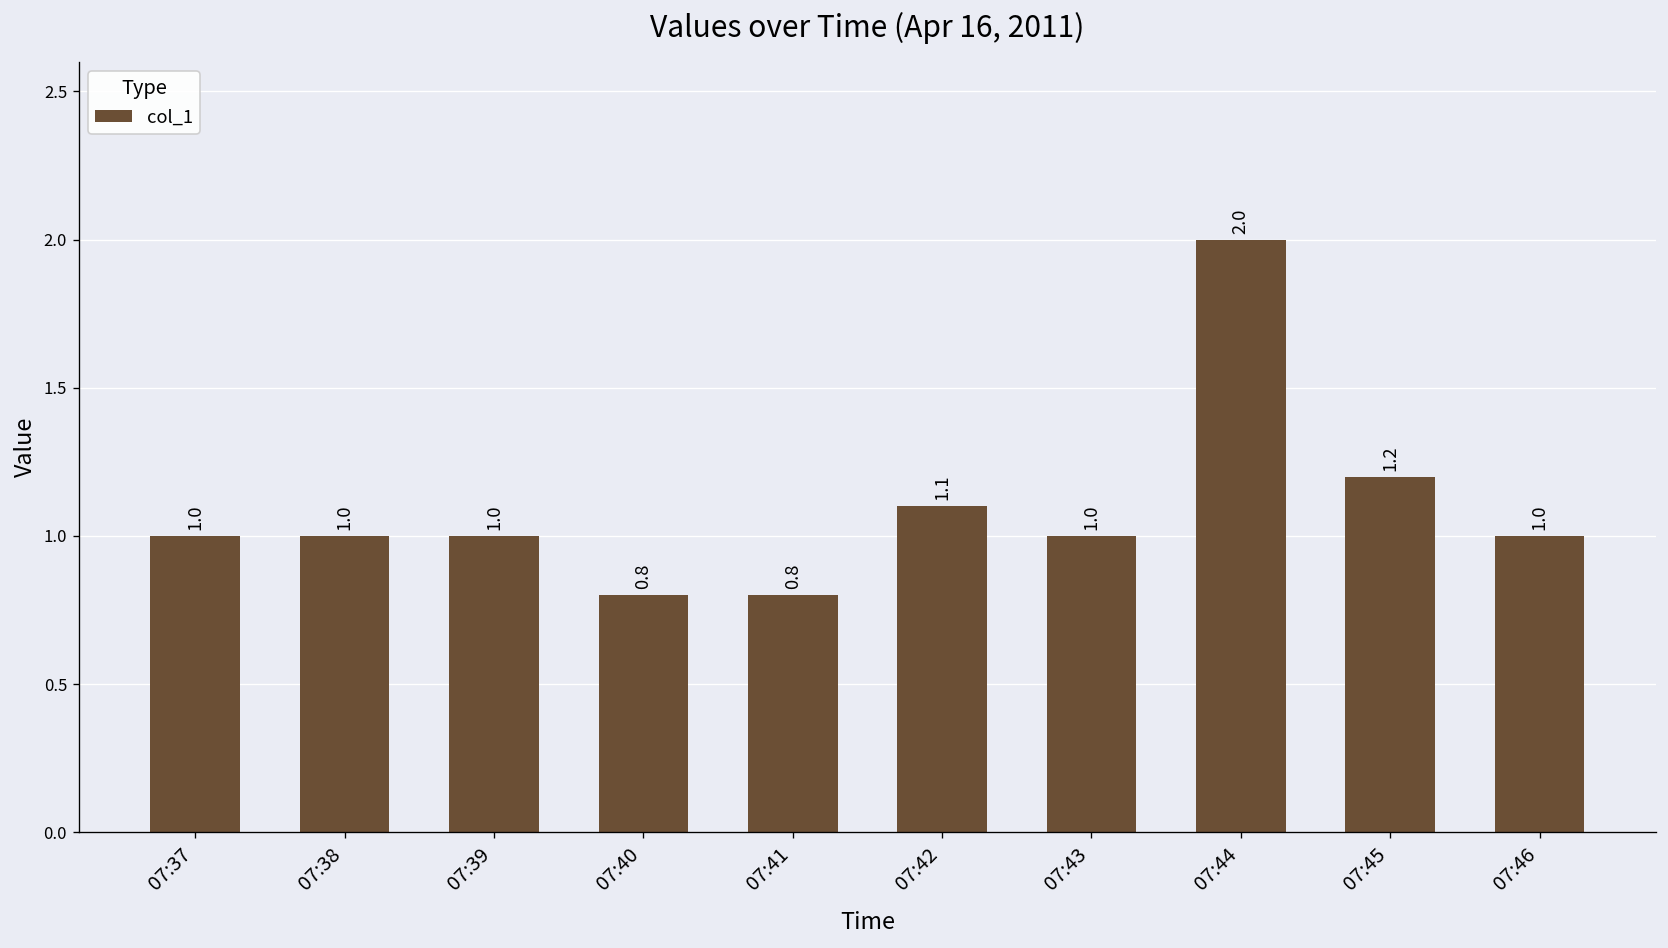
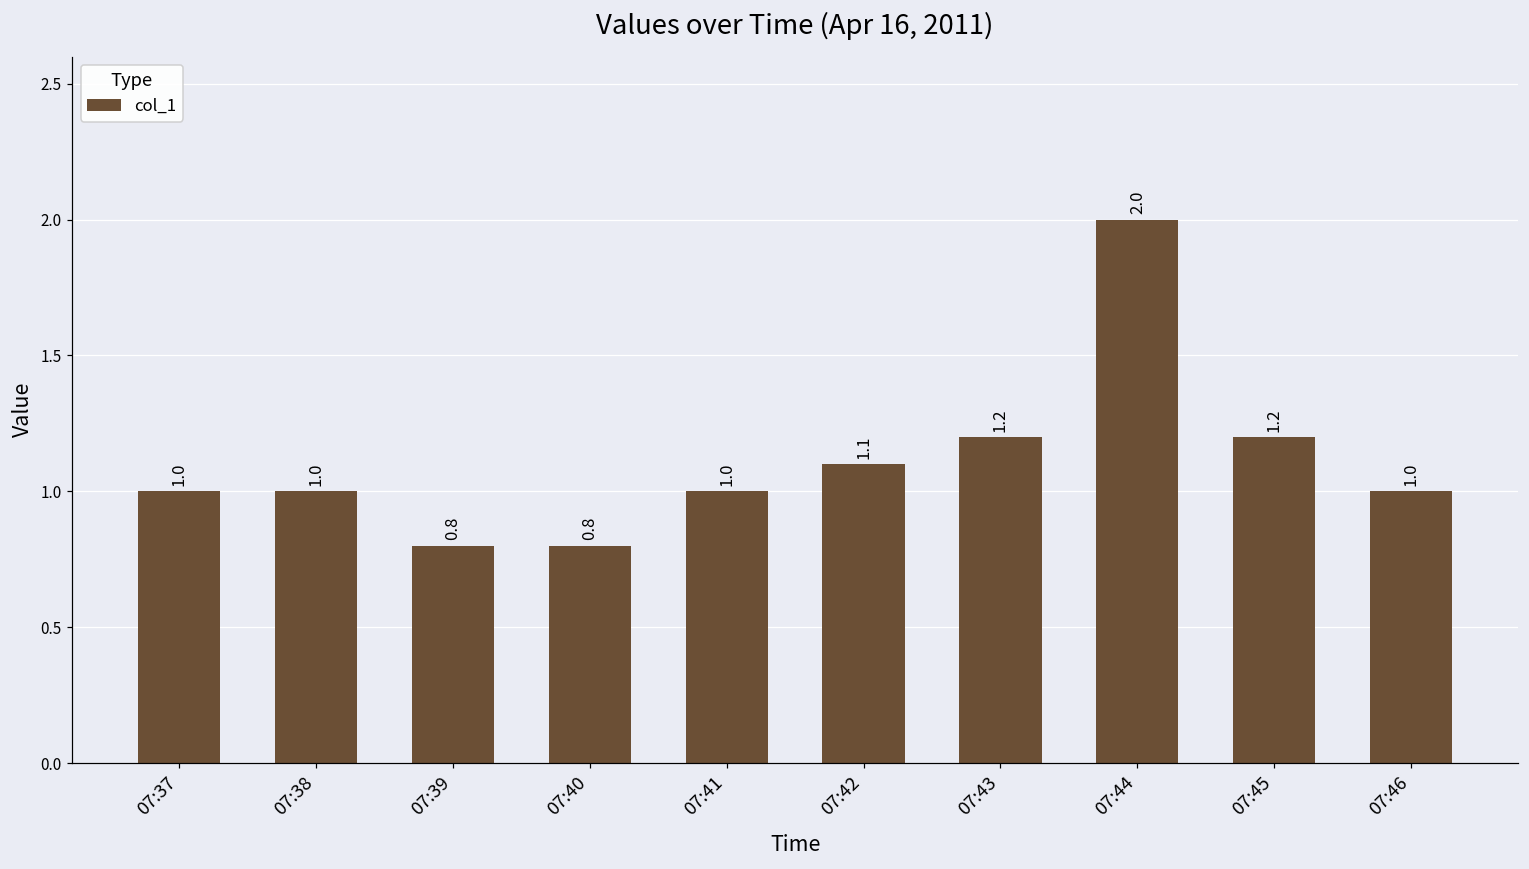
  {
    "07:37": 1.0,
    "07:38": 1.0,
-   "07:39": 1.0,
+   "07:39": 0.8,
    "07:40": 0.8,
-   "07:41": 0.8,
+   "07:41": 1.0,
    "07:42": 1.1,
-   "07:43": 1.0,
+   "07:43": 1.2,
    "07:44": 2.0,
    "07:45": 1.2,
    "07:46": 1.0
  }
